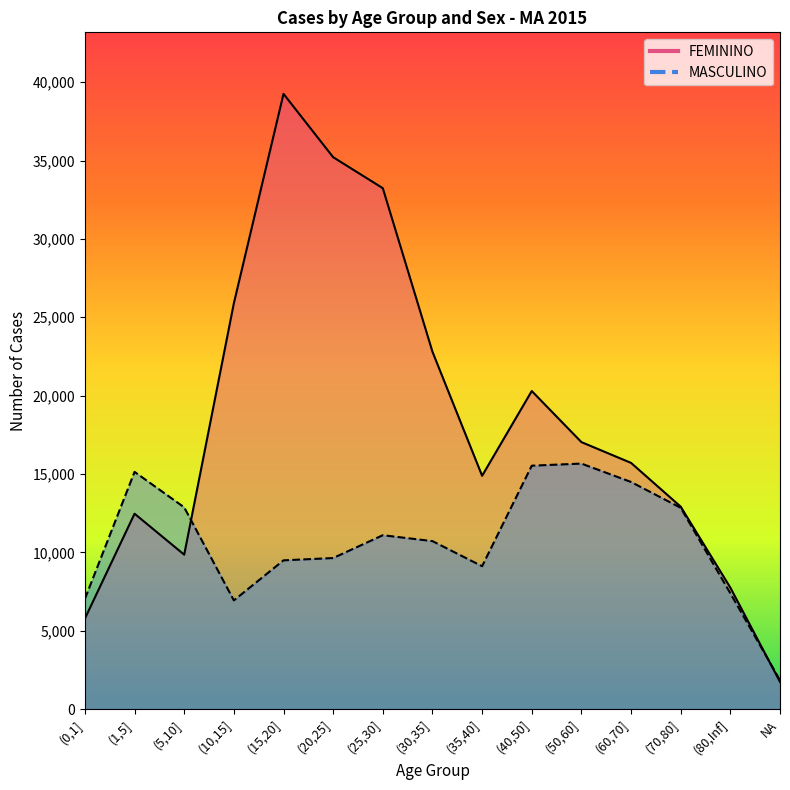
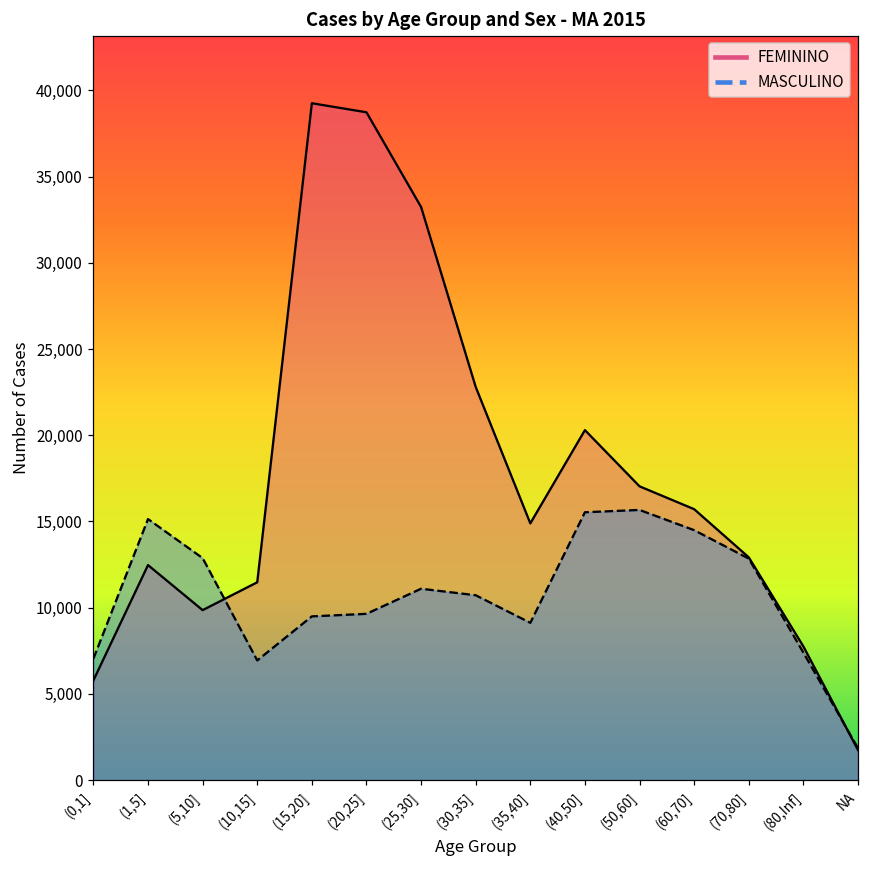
  {
    "FEMININO": {
      "(0,1]": "5,800",
      "(1,5]": "12,500",
      "(5,10]": "9,900",
-     "(10,15]": "25,900",
+     "(10,15]": "11,500",
      "(15,20]": "39,300",
-     "(20,25]": "35,200",
+     "(20,25]": "38,700",
      "(25,30]": "33,200",
      "(30,35]": "22,800",
      "(35,40]": "14,900",
      "(40,50]": "20,300",
      "(50,60]": "17,000",
      "(60,70]": "15,700",
      "(80,Inf]": "7,700"
    },
    "MASCULINO": {
      "(0,1]": "7,000",
      "(1,5]": "15,100",
      "(5,10]": "12,900",
      "(10,15]": "6,900",
      "(15,20]": "9,500",
      "(20,25]": "9,600",
      "(25,30]": "11,100",
      "(30,35]": "10,700",
      "(35,40]": "9,100",
      "(40,50]": "15,500",
      "(50,60]": "15,700",
      "(60,70]": "14,500",
      "(80,Inf]": "7,400"
    }
  }
